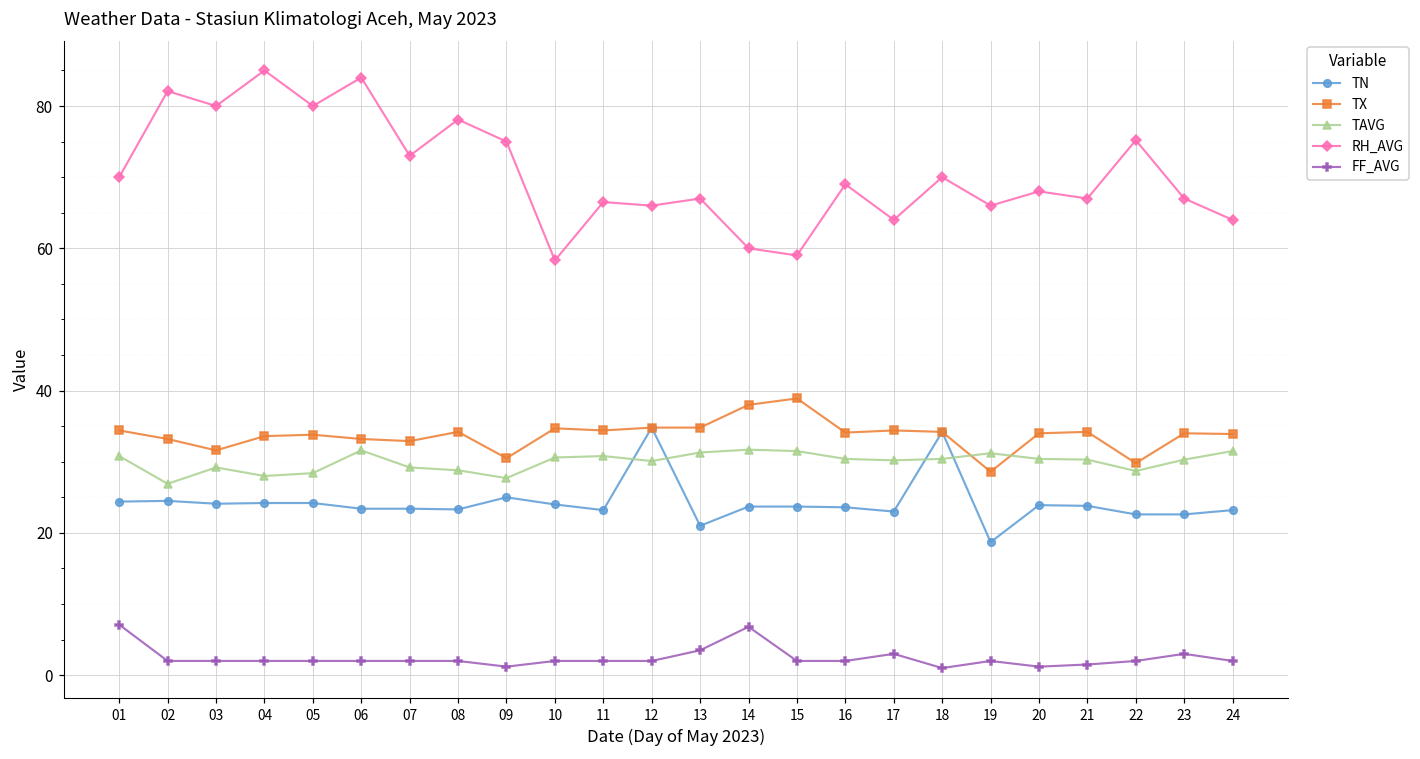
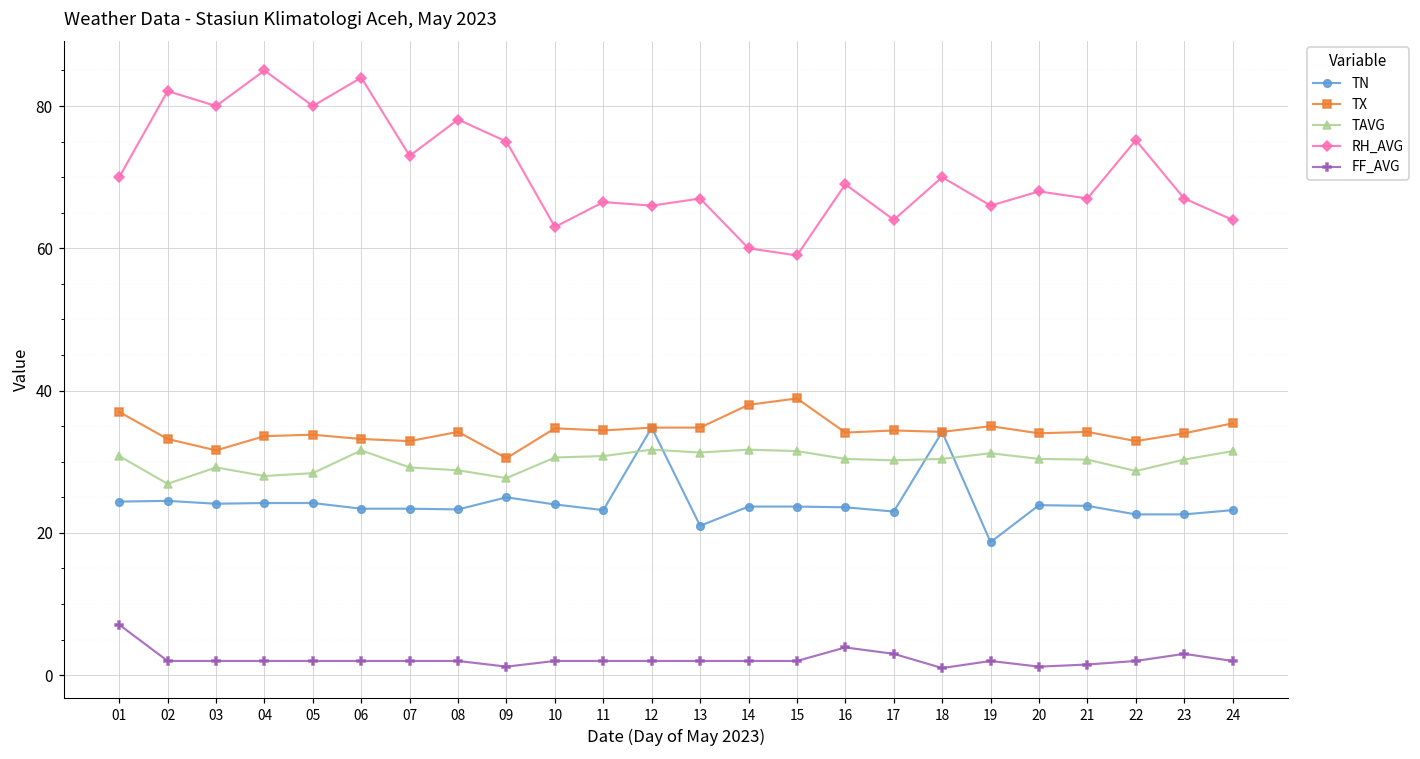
  {
    "TN": {
      "01": 24,
      "02": 25,
      "03": 24,
      "04": 24,
      "05": 24,
      "06": 23,
      "07": 23,
      "08": 23,
      "09": 25,
      "10": 24,
      "11": 23,
      "13": 21,
      "14": 24,
      "15": 24,
      "16": 24,
      "17": 23,
      "19": 19,
      "20": 24,
      "21": 24,
      "22": 23,
      "23": 23,
      "24": 23
    },
    "TX": {
-     "01": 34,
+     "01": 37,
      "02": 33,
      "03": 32,
      "04": 34,
      "05": 34,
      "06": 33,
      "07": 33,
      "08": 34,
      "09": 31,
      "10": 35,
      "11": 34,
      "13": 35,
      "14": 38,
      "15": 39,
      "16": 34,
      "17": 34,
-     "19": 29,
+     "19": 35,
      "20": 34,
      "21": 34,
-     "22": 30,
+     "22": 33,
      "23": 34,
-     "24": 34
+     "24": 35
    },
    "TAVG": {
      "01": 31,
      "02": 27,
      "03": 29,
      "04": 28,
      "05": 28,
      "06": 32,
      "07": 29,
      "08": 29,
      "09": 28,
      "10": 31,
      "11": 31,
-     "12": 30,
+     "12": 32,
      "13": 31,
      "14": 32,
      "15": 32,
      "16": 30,
      "17": 30,
      "18": 30,
      "19": 31,
      "20": 30,
      "21": 30,
      "22": 29,
      "23": 30,
      "24": 32
    },
    "RH_AVG": {
      "01": 70,
      "02": 82,
      "03": 80,
      "04": 85,
      "05": 80,
      "06": 84,
      "07": 73,
      "08": 78,
      "09": 75,
-     "10": 58,
+     "10": 63,
      "11": 67,
      "12": 66,
      "13": 67,
      "14": 60,
      "15": 59,
      "16": 69,
      "17": 64,
      "18": 70,
      "19": 66,
      "20": 68,
      "21": 67,
      "22": 75,
      "23": 67,
      "24": 64
    },
    "FF_AVG": {
      "01": 7,
      "02": 2,
      "03": 2,
      "04": 2,
      "05": 2,
      "06": 2,
      "07": 2,
      "08": 2,
      "09": 1,
      "10": 2,
      "11": 2,
      "12": 2,
-     "13": 4,
-     "14": 7,
+     "13": 2,
+     "14": 2,
      "15": 2,
-     "16": 2,
+     "16": 4,
      "17": 3,
      "18": 1,
      "19": 2,
      "20": 1,
      "21": 2,
      "22": 2,
      "23": 3,
      "24": 2
    }
  }
